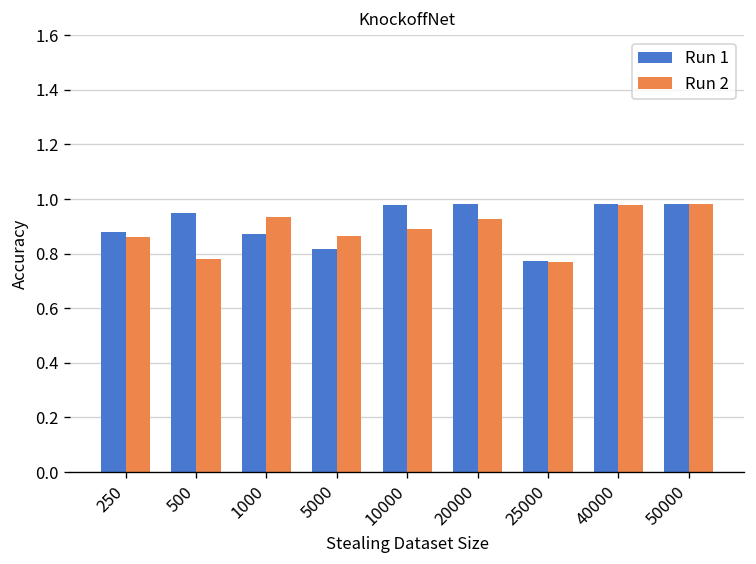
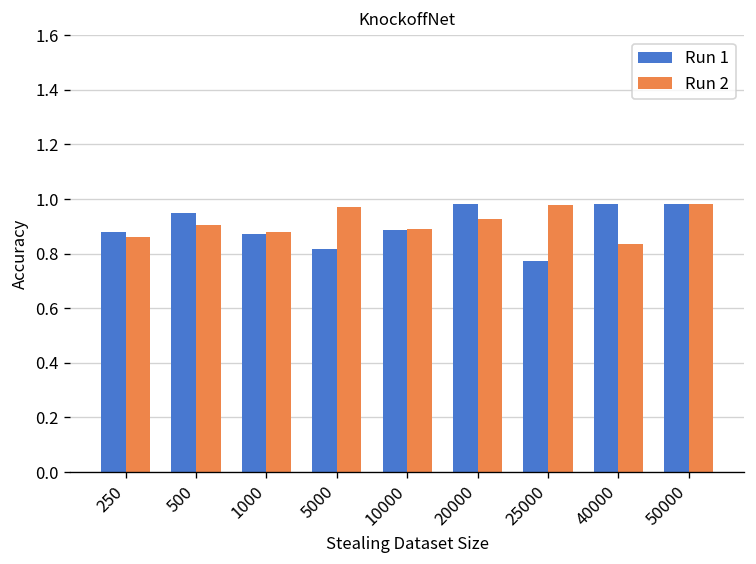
  {
    "Run 1": {
      "250": 0.88,
      "500": 0.95,
      "1000": 0.87,
      "5000": 0.82,
-     "10000": 0.98,
+     "10000": 0.89,
      "20000": 0.98,
      "25000": 0.77,
      "40000": 0.98,
      "50000": 0.98
    },
    "Run 2": {
      "250": 0.86,
-     "500": 0.78,
-     "1000": 0.93,
-     "5000": 0.86,
+     "500": 0.91,
+     "1000": 0.88,
+     "5000": 0.97,
      "10000": 0.89,
      "20000": 0.93,
-     "25000": 0.77,
-     "40000": 0.98,
+     "25000": 0.98,
+     "40000": 0.83,
      "50000": 0.98
    }
  }
